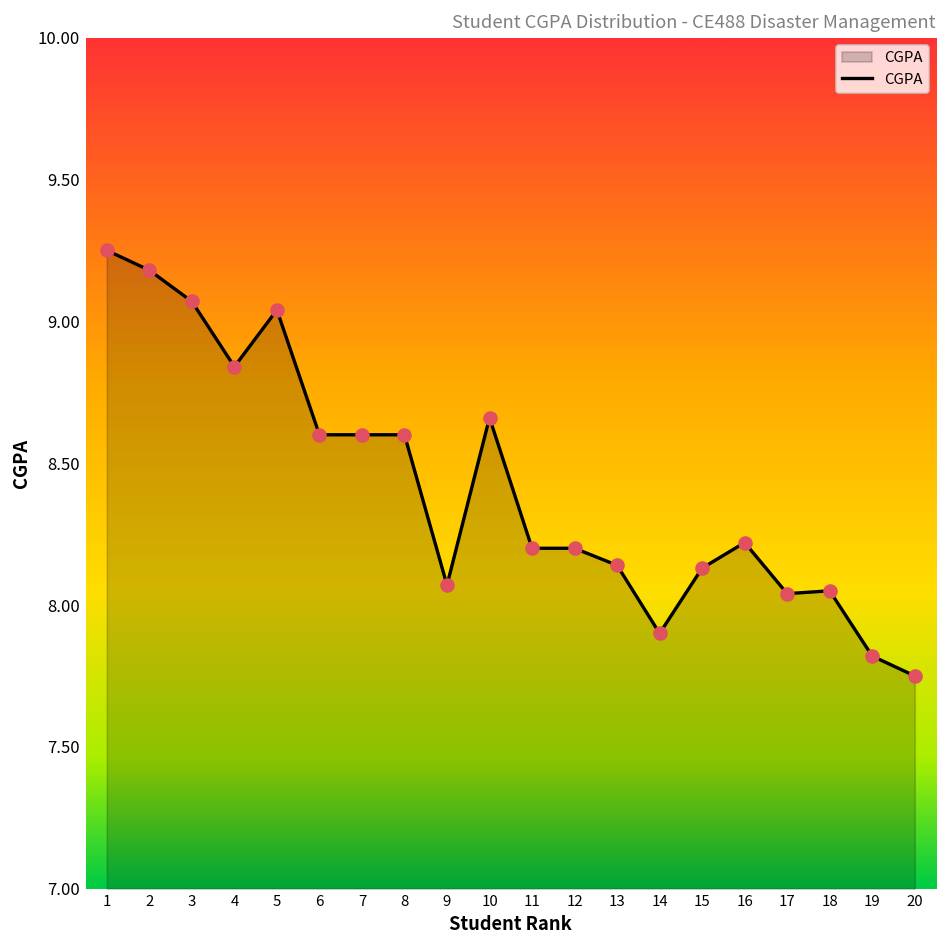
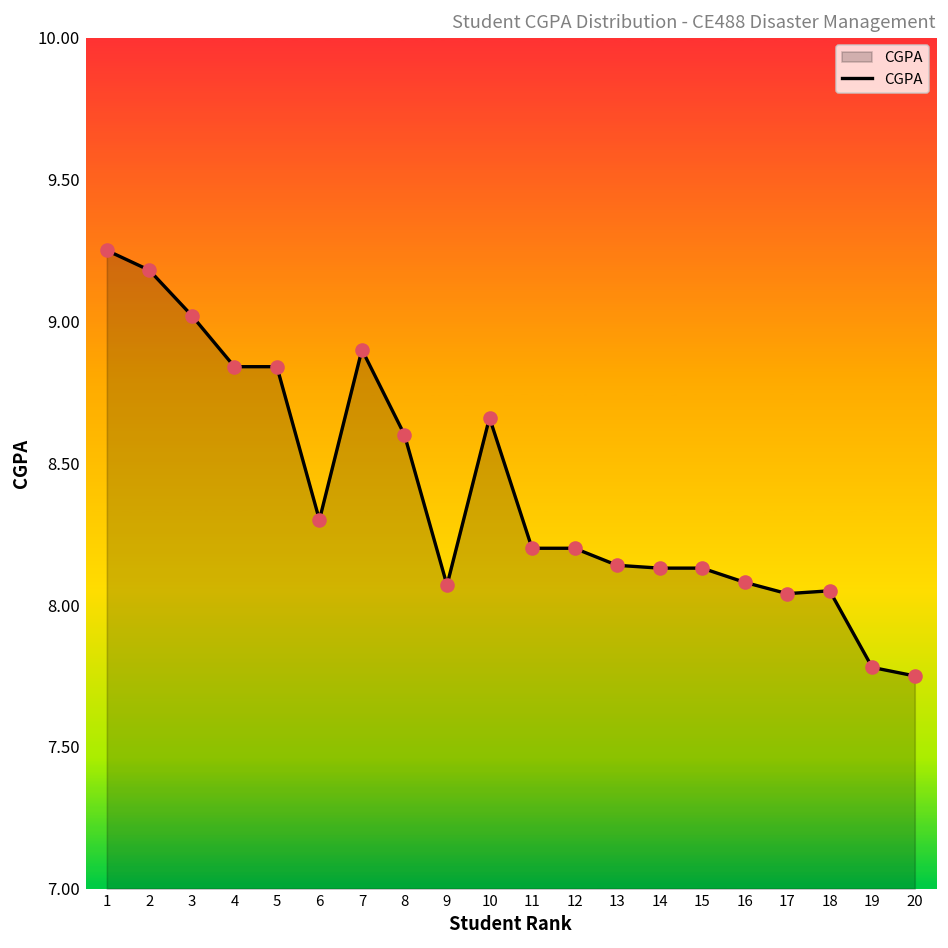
  {
    "1": 9.25,
    "2": 9.18,
-   "3": 9.07,
+   "3": 9.02,
    "4": 8.84,
-   "5": 9.04,
-   "6": 8.6,
-   "7": 8.6,
+   "5": 8.84,
+   "6": 8.3,
+   "7": 8.9,
    "8": 8.60,
    "9": 8.07,
    "10": 8.66,
    "11": 8.20,
    "12": 8.20,
    "13": 8.14,
-   "14": 7.90,
+   "14": 8.13,
    "15": 8.13,
-   "16": 8.22,
+   "16": 8.08,
    "17": 8.04,
    "18": 8.05,
-   "19": 7.82,
+   "19": 7.78,
    "20": 7.75
  }
